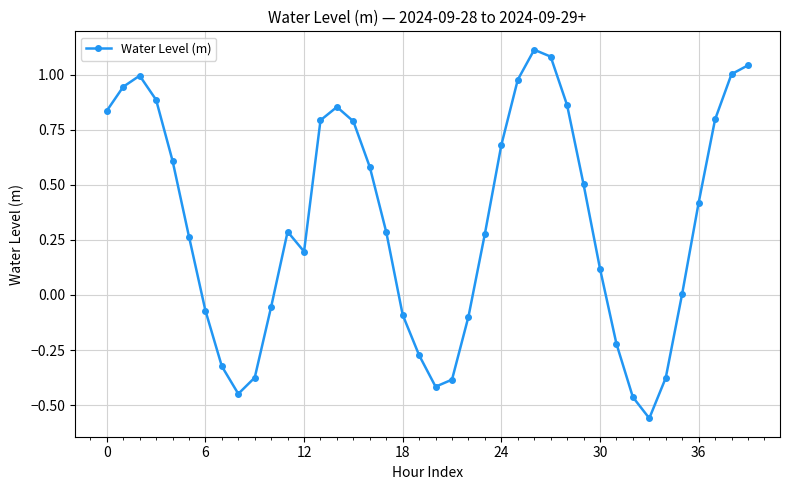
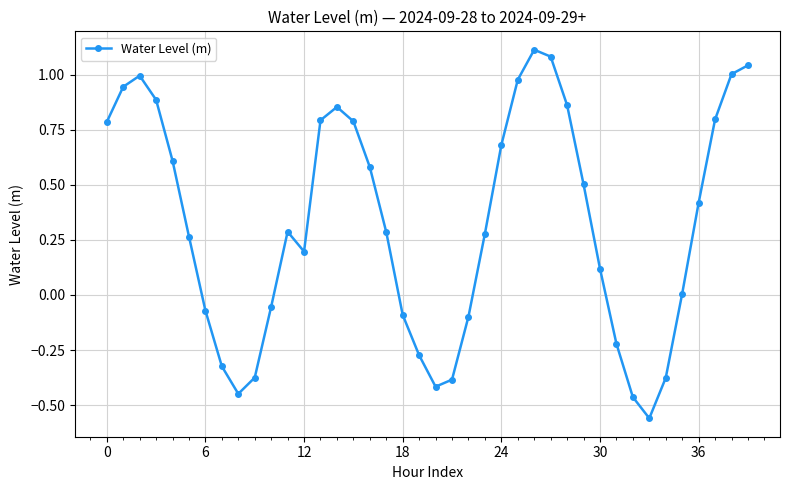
  {
-   "0": 0.84,
+   "0": 0.78,
    "6": -0.07,
    "12": 0.20,
    "18": -0.09,
    "24": 0.68,
    "30": 0.12,
    "36": 0.42
  }
